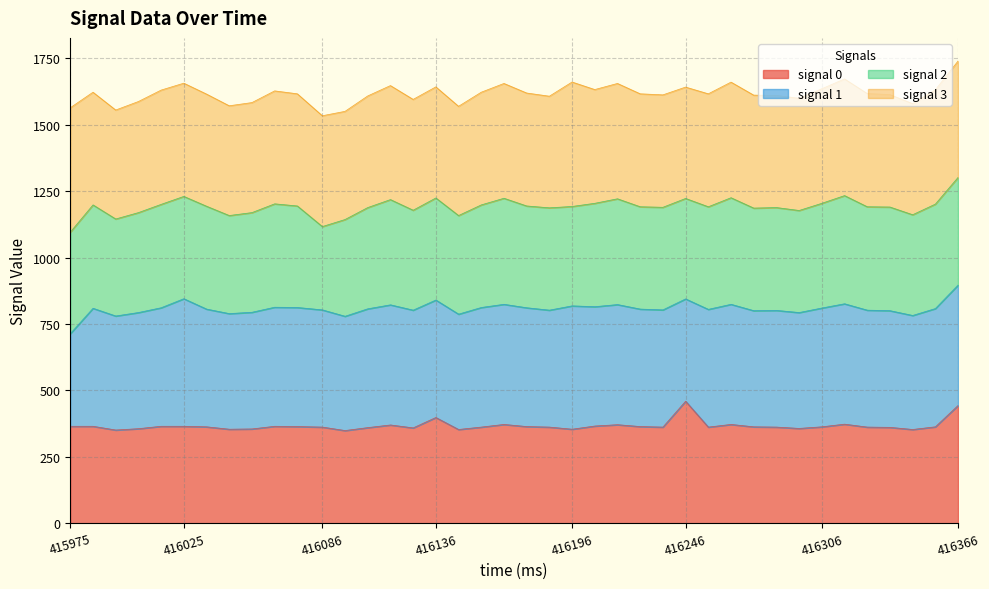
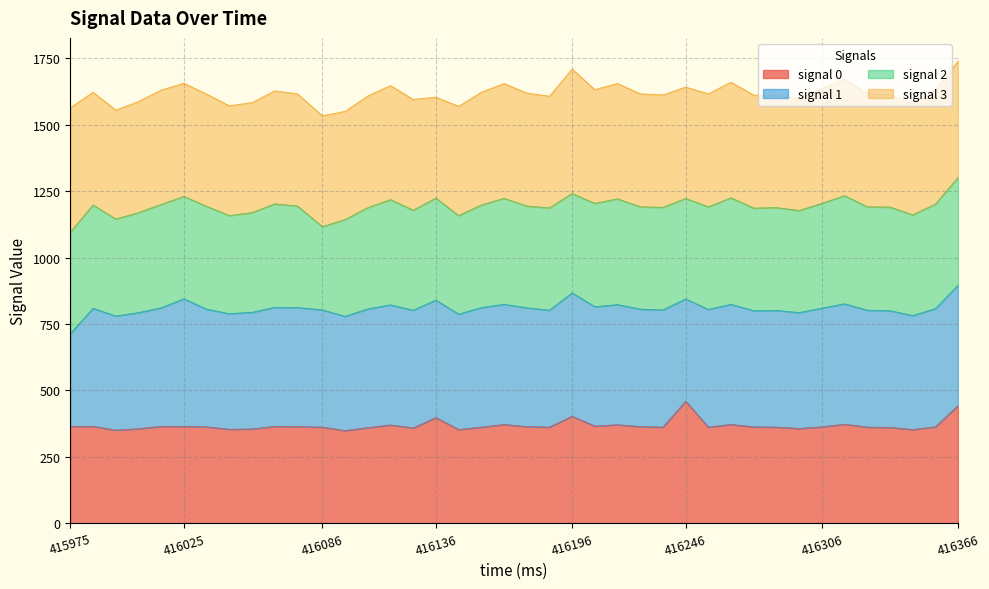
  {
    "signal 0": {
      "415975": 370,
      "416025": 370,
      "416086": 360,
      "416136": 400,
-     "416196": 350,
+     "416196": 400,
      "416246": 460,
      "416306": 360,
      "416366": 440
    },
    "signal 1": {
      "415975": 350,
      "416025": 480,
      "416086": 440,
      "416136": 440,
      "416196": 460,
      "416246": 380,
      "416306": 450,
      "416366": 450
    },
    "signal 2": {
      "415975": 380,
      "416025": 390,
      "416086": 310,
      "416136": 380,
      "416196": 370,
      "416246": 380,
      "416306": 390,
      "416366": 410
    },
    "signal 3": {
      "415975": 470,
      "416025": 430,
      "416086": 420,
-     "416136": 420,
+     "416136": 380,
      "416196": 470,
      "416246": 420,
      "416366": 440
    }
  }
